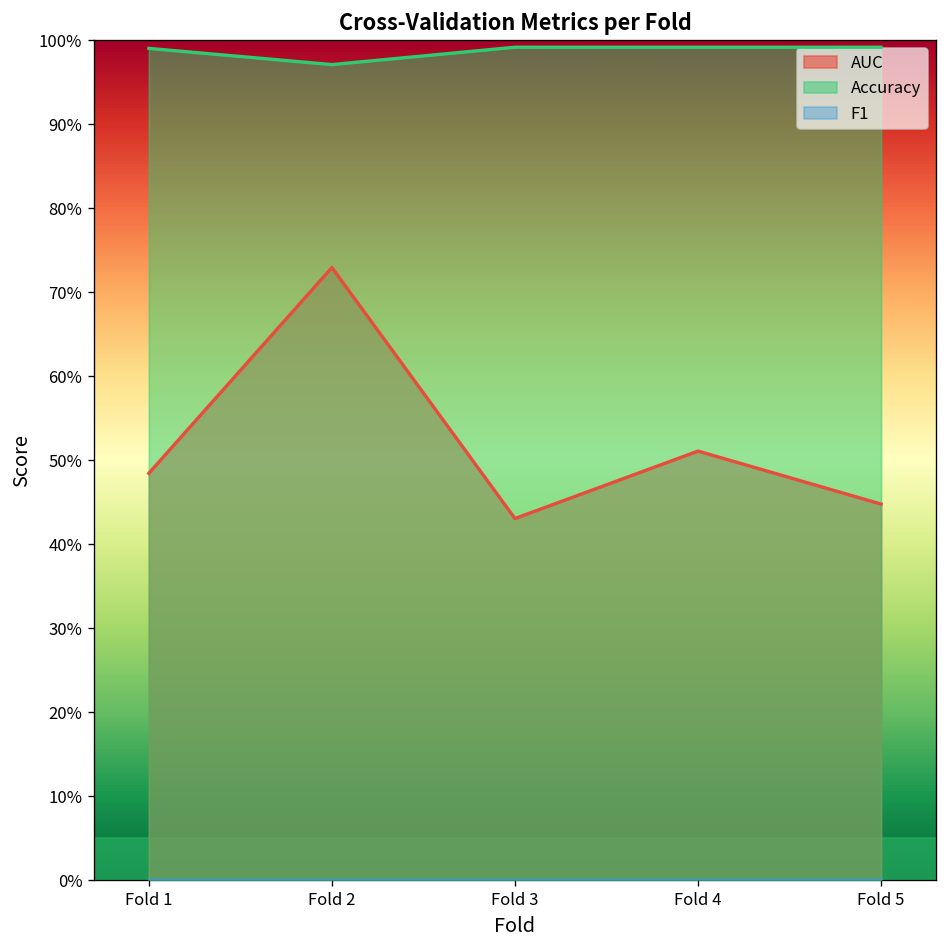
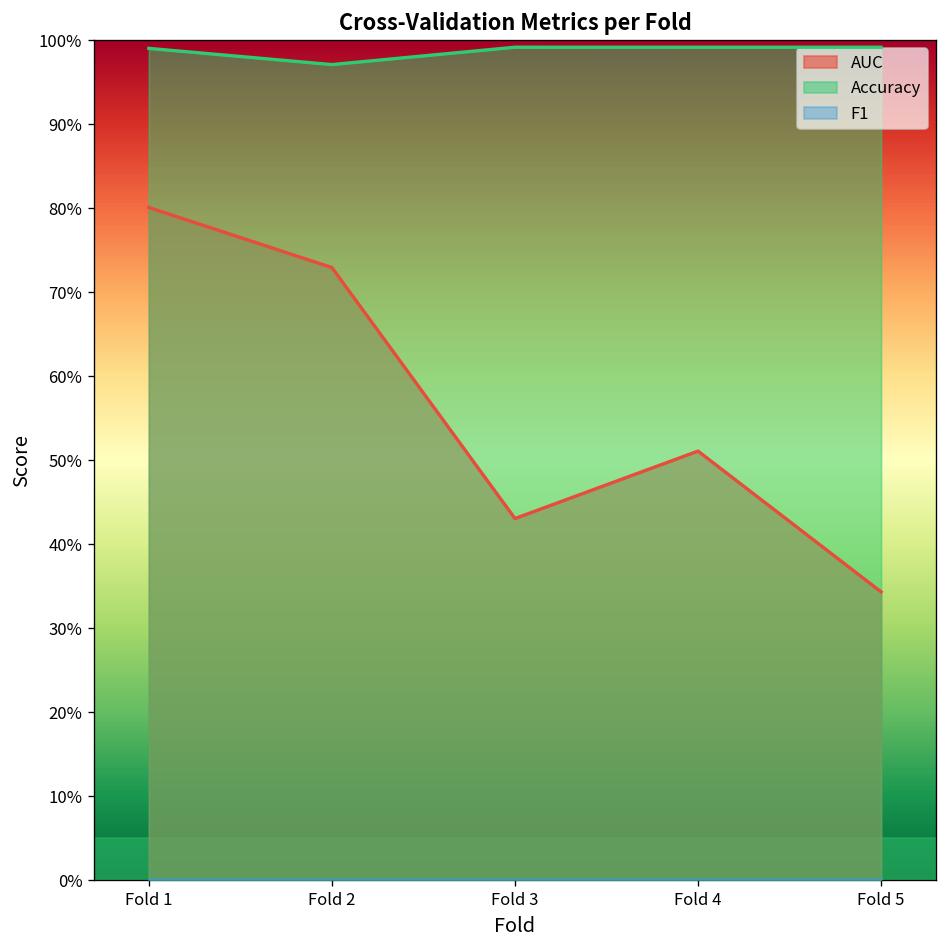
  {
    "AUC": {
-     "Fold 1": "48%",
+     "Fold 1": "80%",
      "Fold 2": "73%",
      "Fold 3": "43%",
      "Fold 4": "51%",
-     "Fold 5": "45%"
+     "Fold 5": "34%"
    },
    "Accuracy": {
      "Fold 1": "99%",
      "Fold 2": "97%",
      "Fold 3": "99%",
      "Fold 4": "99%",
      "Fold 5": "99%"
    }
  }
